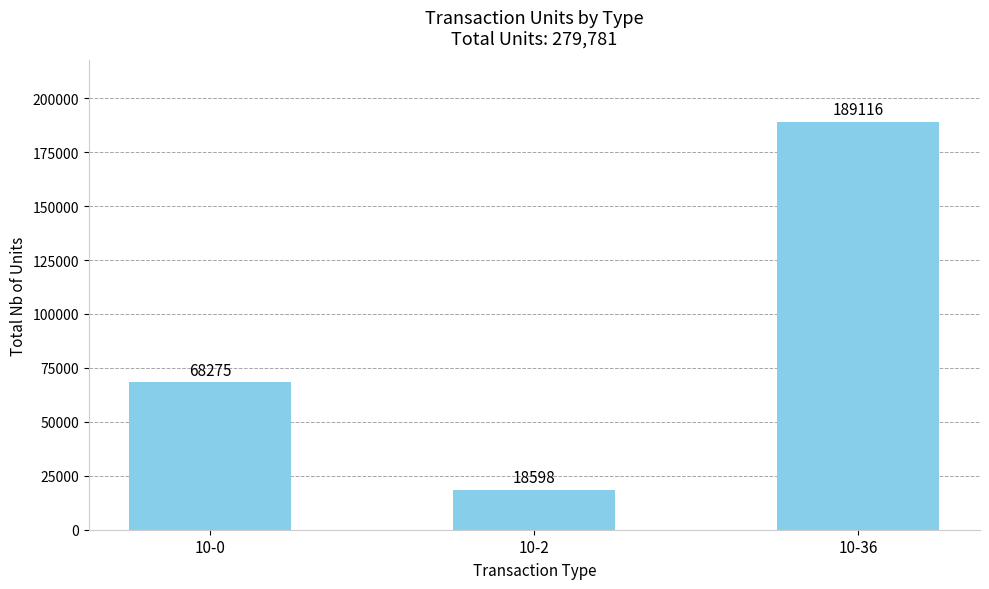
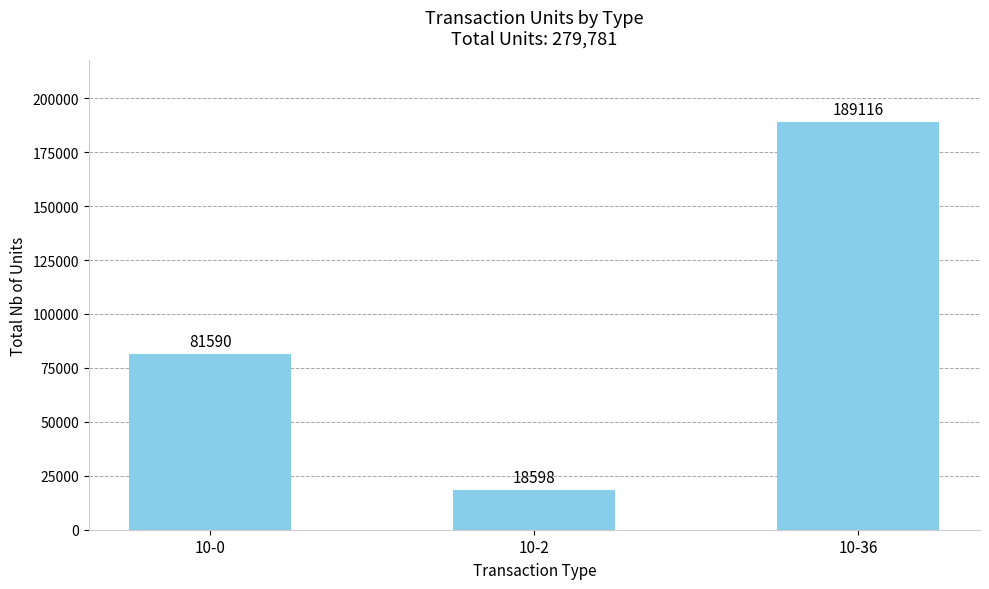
  {
-   "10-0": 68275,
+   "10-0": 81590,
    "10-2": 18598,
    "10-36": 189116
  }
